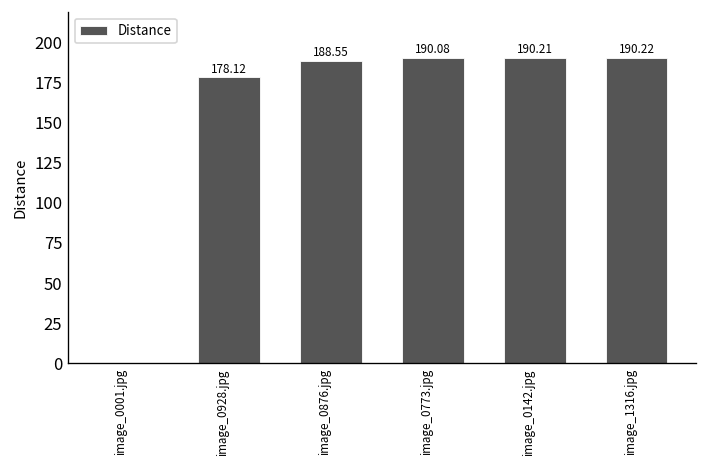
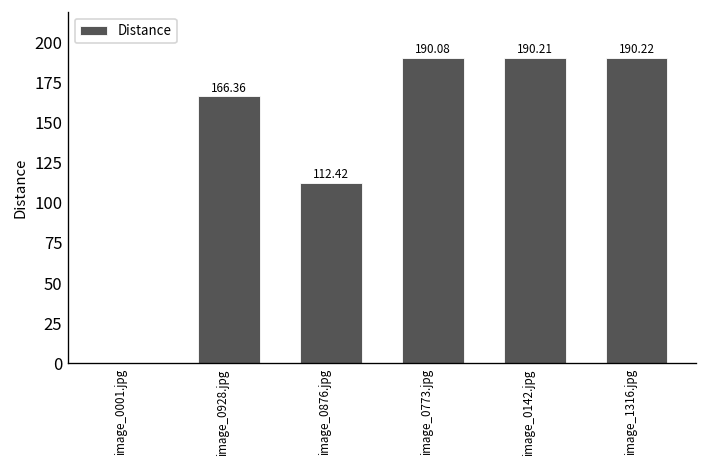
  {
-   "image_0928.jpg": 178.12,
-   "image_0876.jpg": 188.55,
+   "image_0928.jpg": 166.36,
+   "image_0876.jpg": 112.42,
    "image_0773.jpg": 190.08,
    "image_0142.jpg": 190.21,
    "image_1316.jpg": 190.22
  }
